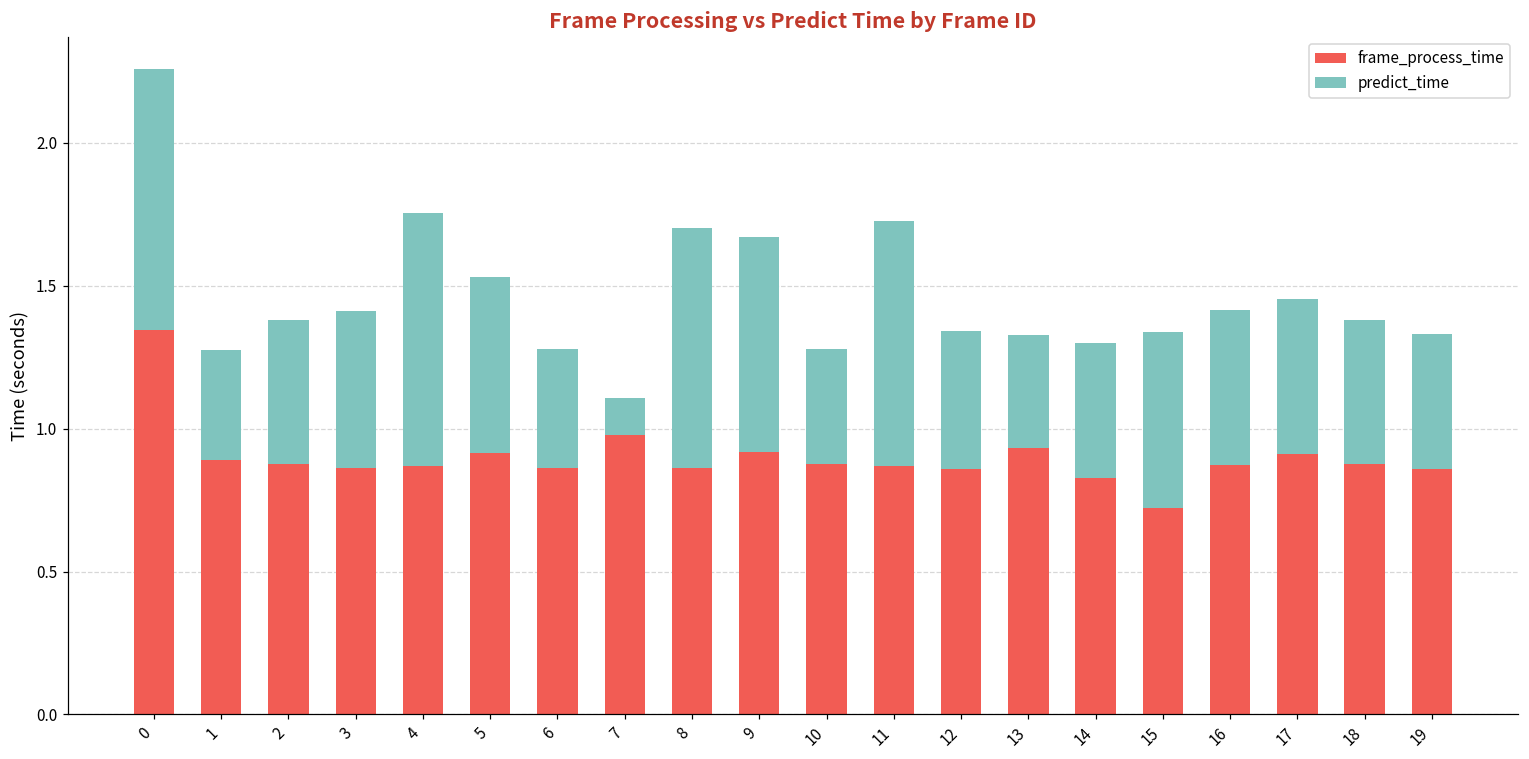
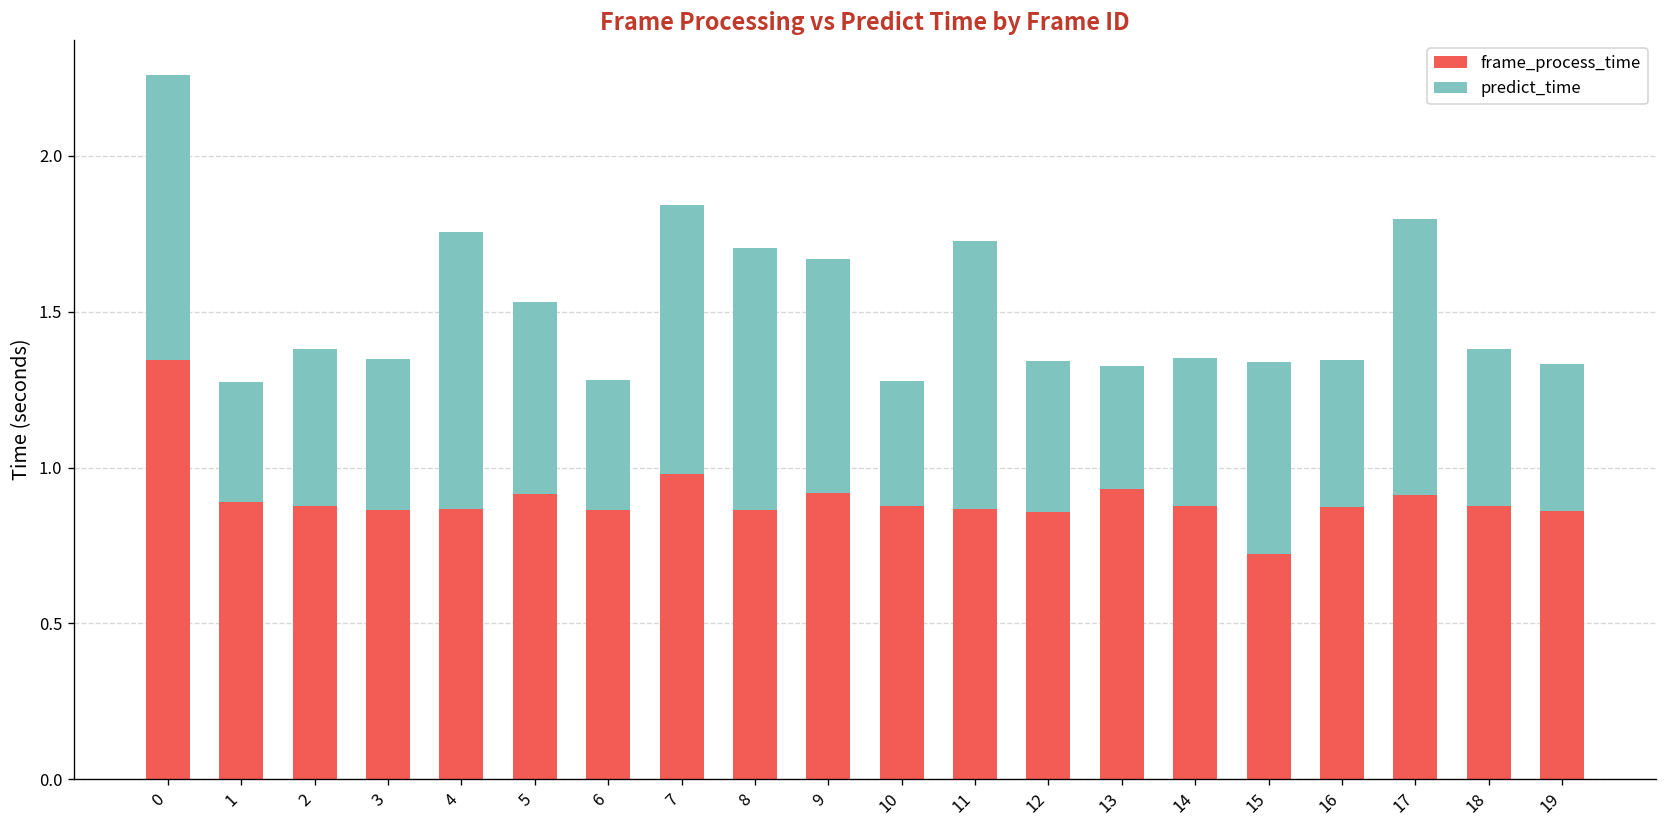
  {
    "frame_process_time": {
      "0": 1.35,
      "1": 0.89,
      "2": 0.88,
      "3": 0.86,
      "4": 0.87,
      "5": 0.92,
      "6": 0.86,
      "7": 0.98,
      "8": 0.86,
      "9": 0.92,
      "10": 0.88,
      "11": 0.87,
      "12": 0.86,
      "13": 0.93,
-     "14": 0.83,
+     "14": 0.88,
      "15": 0.72,
      "16": 0.87,
      "17": 0.91,
      "18": 0.88,
      "19": 0.86
    },
    "predict_time": {
      "0": 0.91,
      "1": 0.38,
      "2": 0.50,
-     "3": 0.55,
+     "3": 0.48,
      "4": 0.89,
      "5": 0.61,
      "6": 0.42,
-     "7": 0.13,
+     "7": 0.86,
      "8": 0.84,
      "9": 0.75,
      "10": 0.40,
      "11": 0.86,
      "12": 0.48,
      "13": 0.40,
      "14": 0.47,
      "15": 0.61,
-     "16": 0.54,
-     "17": 0.54,
+     "16": 0.47,
+     "17": 0.88,
      "18": 0.50,
      "19": 0.47
    }
  }
